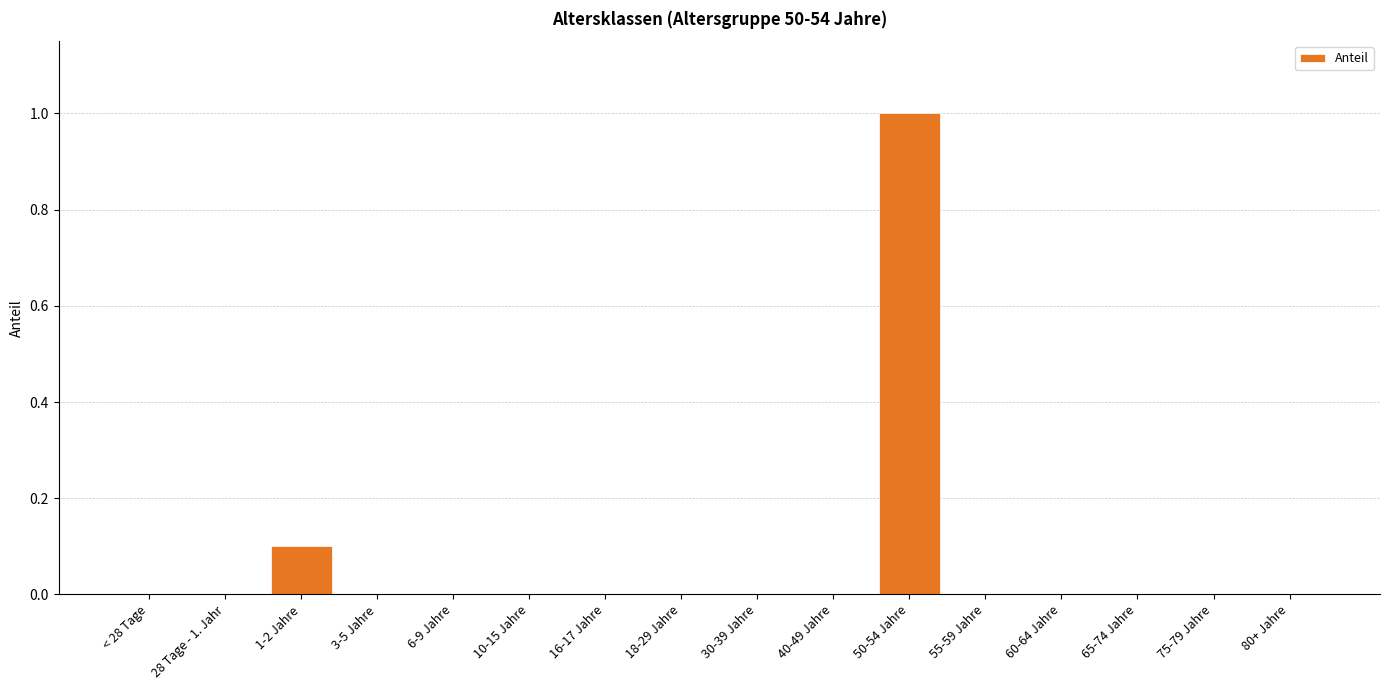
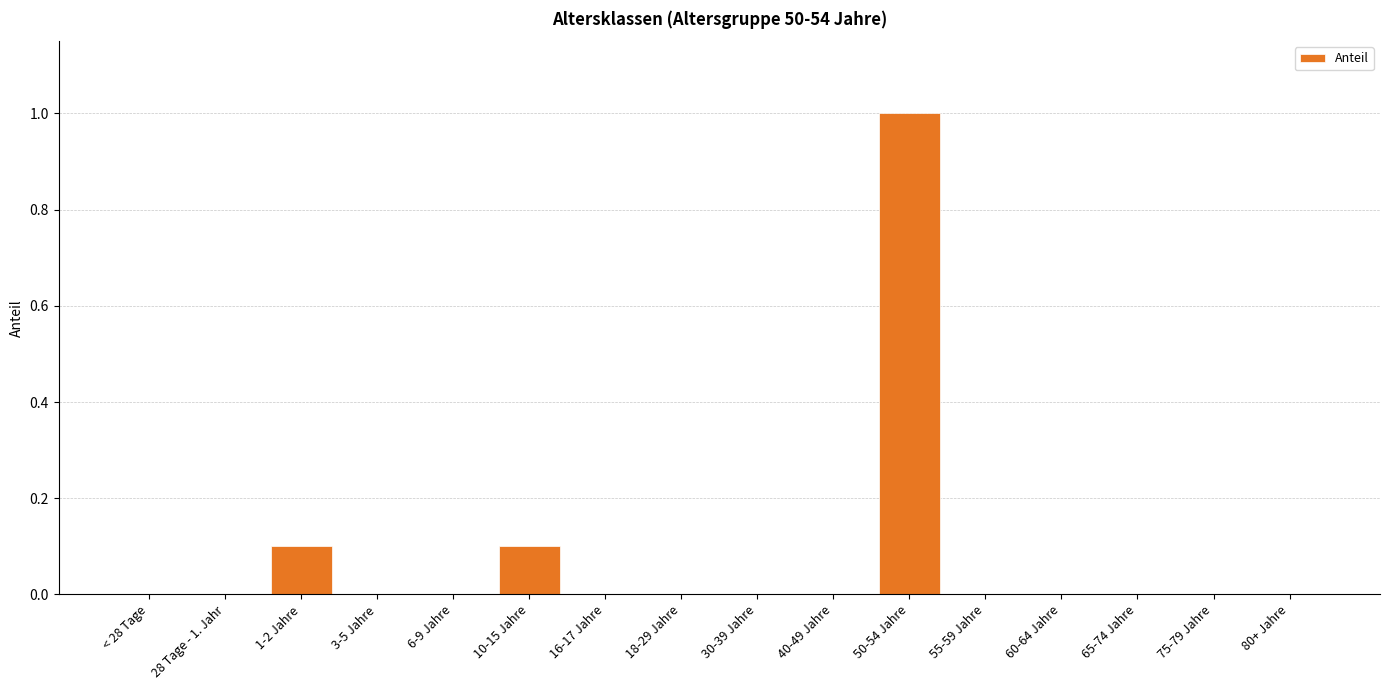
  {
    "< 28 Tage": 0.0,
    "28 Tage - 1. Jahr": 0.0,
    "1-2 Jahre": 0.1,
    "3-5 Jahre": 0.0,
    "6-9 Jahre": 0.0,
-   "10-15 Jahre": 0.0,
+   "10-15 Jahre": 0.1,
    "16-17 Jahre": 0.0,
    "18-29 Jahre": 0.0,
    "30-39 Jahre": 0.0,
    "40-49 Jahre": 0.0,
    "50-54 Jahre": 1.0,
    "55-59 Jahre": 0.0,
    "60-64 Jahre": 0.0,
    "65-74 Jahre": 0.0,
    "75-79 Jahre": 0.0,
    "80+ Jahre": 0.0
  }
